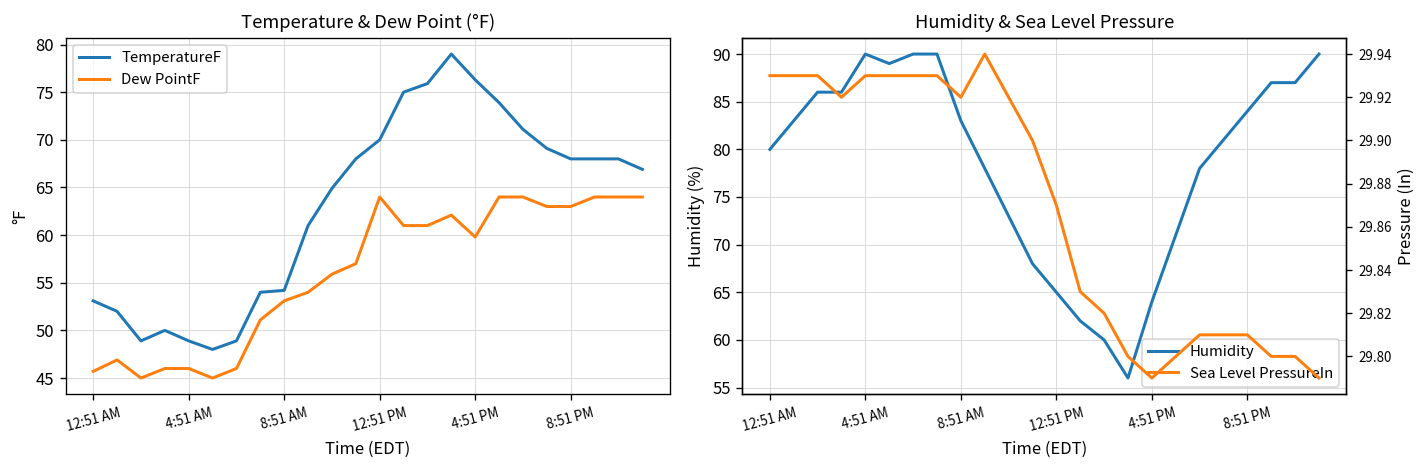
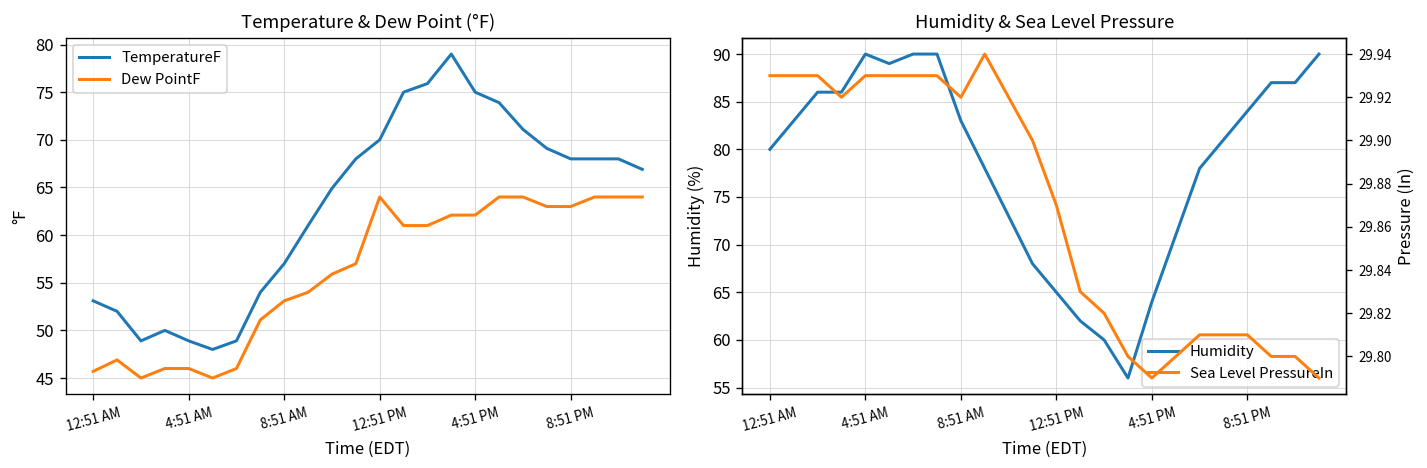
  {
    "Temperature & Dew Point (°F)": {
      "TemperatureF": {
        "12:51 AM": 53,
        "4:51 AM": 49,
-       "8:51 AM": 54,
+       "8:51 AM": 57,
        "12:51 PM": 70,
-       "4:51 PM": 76,
+       "4:51 PM": 75,
        "8:51 PM": 68
      },
      "Dew PointF": {
        "12:51 AM": 46,
        "4:51 AM": 46,
        "8:51 AM": 53,
        "12:51 PM": 64,
-       "4:51 PM": 60,
+       "4:51 PM": 62,
        "8:51 PM": 63
      }
    }
  }
